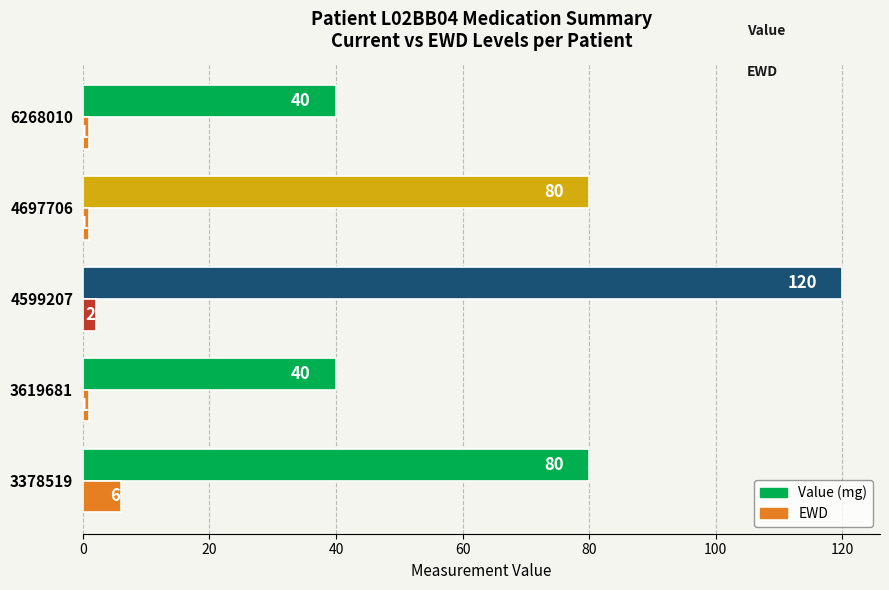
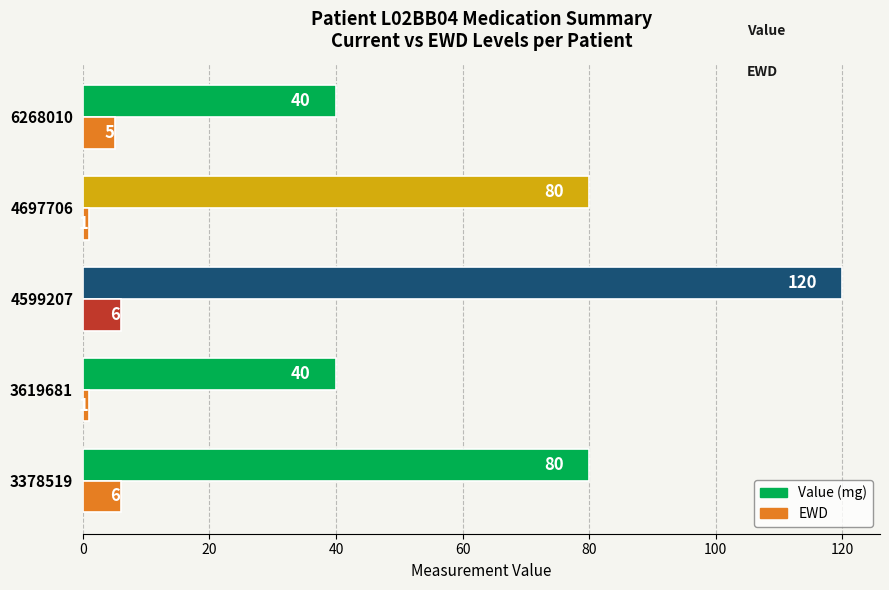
  {
    "EWD": {
-     "6268010": 1,
-     "4599207": 2,
+     "6268010": 5,
+     "4599207": 6,
      "3378519": 6
    }
  }
